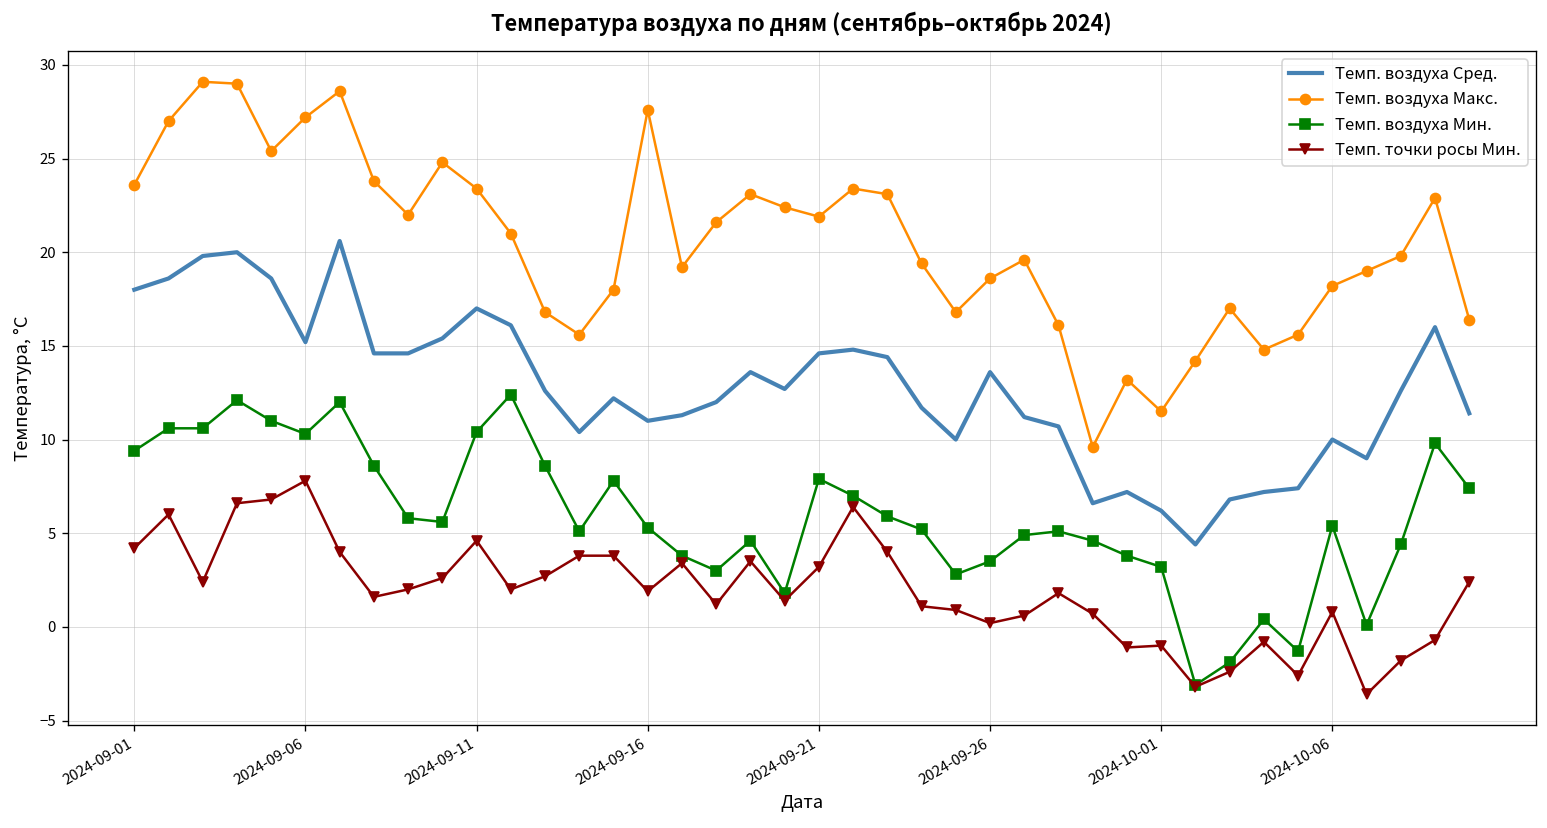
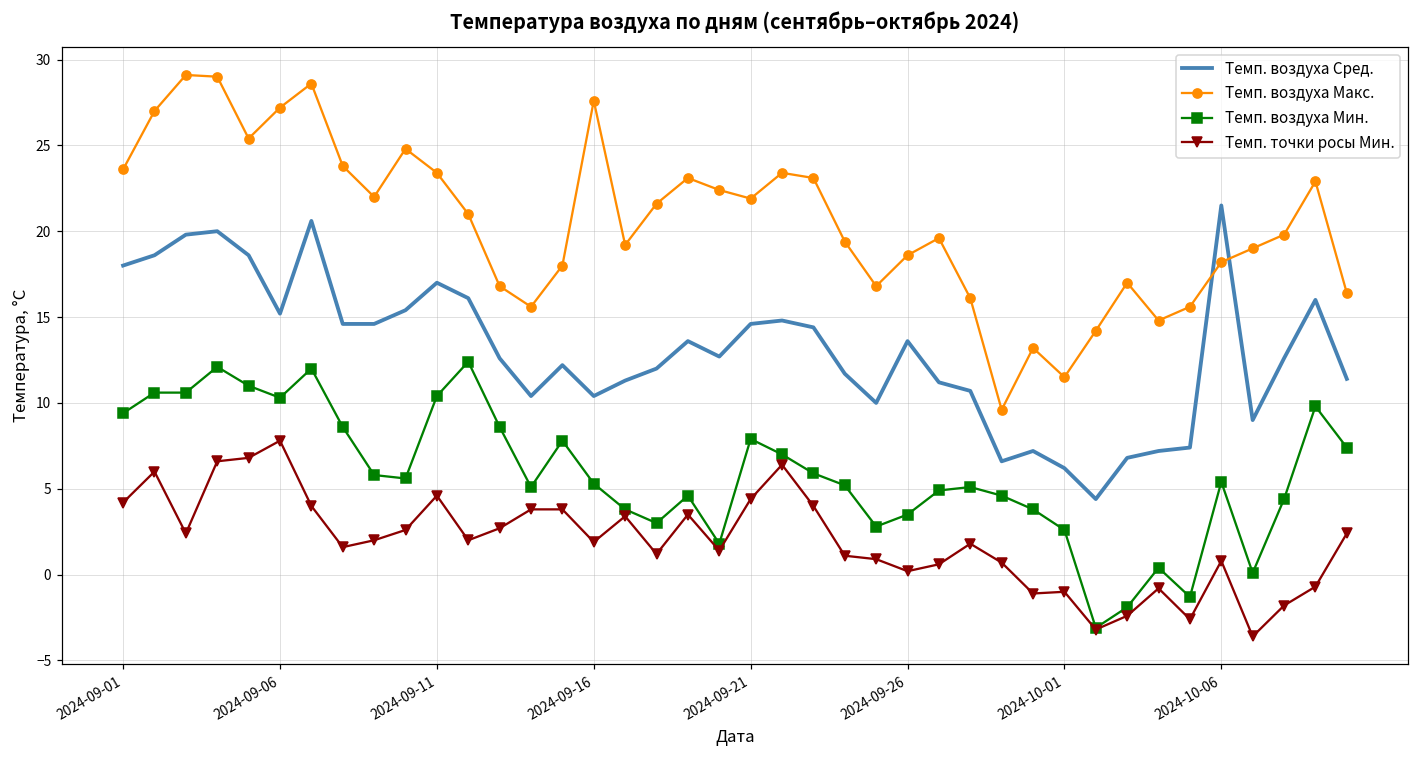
  {
    "Темп. воздуха Сред.": {
      "2024-09-01": 18.0,
      "2024-09-06": 15.2,
      "2024-09-11": 17.0,
-     "2024-09-16": 11.0,
+     "2024-09-16": 10.4,
      "2024-09-21": 14.6,
      "2024-09-26": 13.6,
      "2024-10-01": 6.2,
-     "2024-10-06": 10.0
+     "2024-10-06": 21.5
    },
    "Темп. воздуха Макс.": {
      "2024-09-01": 23.6,
      "2024-09-06": 27.2,
      "2024-09-11": 23.4,
      "2024-09-16": 27.6,
      "2024-09-21": 21.9,
      "2024-09-26": 18.6,
      "2024-10-01": 11.5,
      "2024-10-06": 18.2
    },
    "Темп. воздуха Мин.": {
      "2024-09-01": 9.4,
      "2024-09-06": 10.3,
      "2024-09-11": 10.4,
      "2024-09-16": 5.3,
      "2024-09-21": 7.9,
      "2024-09-26": 3.5,
-     "2024-10-01": 3.2,
+     "2024-10-01": 2.6,
      "2024-10-06": 5.4
    },
    "Темп. точки росы Мин.": {
      "2024-09-01": 4.2,
      "2024-09-06": 7.8,
      "2024-09-11": 4.6,
      "2024-09-16": 1.9,
-     "2024-09-21": 3.2,
+     "2024-09-21": 4.4,
      "2024-09-26": 0.2,
      "2024-10-01": -1.0,
      "2024-10-06": 0.8
    }
  }
